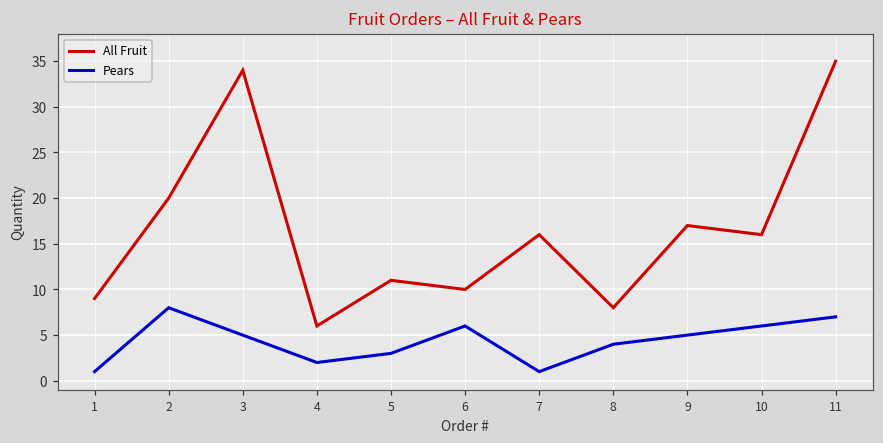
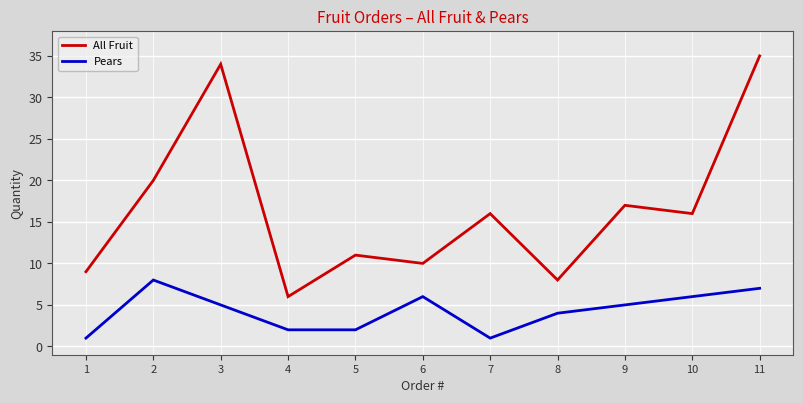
  {
    "All Fruit": {
      "1": 9,
      "2": 20,
      "3": 34,
      "4": 6,
      "5": 11,
      "6": 10,
      "7": 16,
      "8": 8,
      "9": 17,
      "10": 16,
      "11": 35
    },
    "Pears": {
      "1": 1,
      "2": 8,
      "3": 5,
      "4": 2,
-     "5": 3,
+     "5": 2,
      "6": 6,
      "7": 1,
      "8": 4,
      "9": 5,
      "10": 6,
      "11": 7
    }
  }
